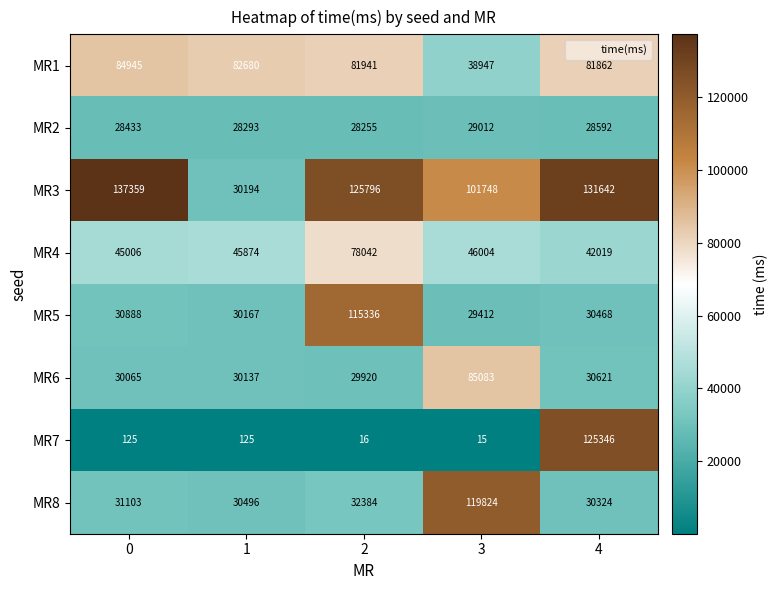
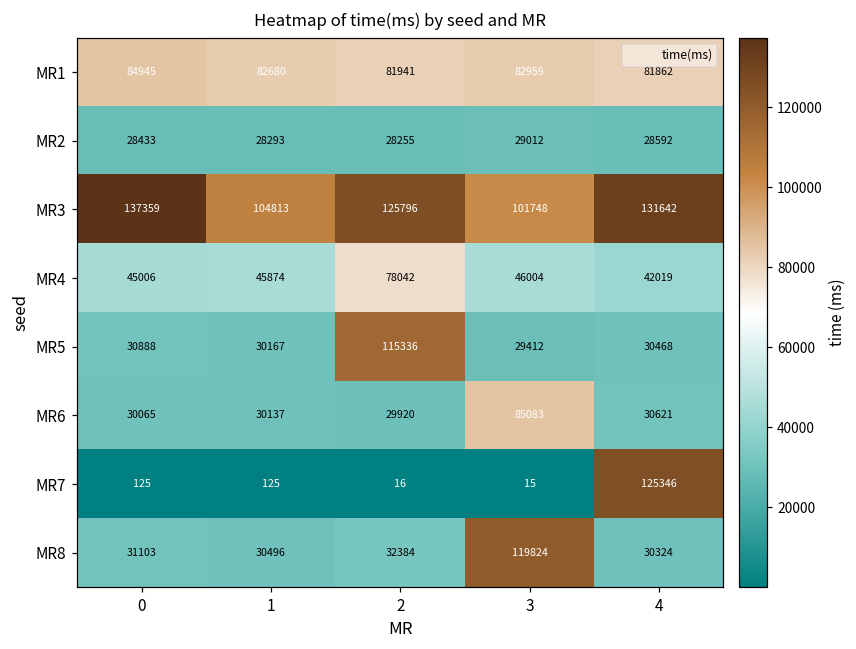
  {
    "MR1": {
      "0": 84945,
      "1": 82680,
      "2": 81941,
-     "3": 38947,
+     "3": 82959,
      "4": 81862
    },
    "MR2": {
      "0": 28433,
      "1": 28293,
      "2": 28255,
      "3": 29012,
      "4": 28592
    },
    "MR3": {
      "0": 137359,
-     "1": 30194,
+     "1": 104813,
      "2": 125796,
      "3": 101748,
      "4": 131642
    },
    "MR4": {
      "0": 45006,
      "1": 45874,
      "2": 78042,
      "3": 46004,
      "4": 42019
    },
    "MR5": {
      "0": 30888,
      "1": 30167,
      "2": 115336,
      "3": 29412,
      "4": 30468
    },
    "MR6": {
      "0": 30065,
      "1": 30137,
      "2": 29920,
      "3": 85083,
      "4": 30621
    },
    "MR7": {
      "0": 125,
      "1": 125,
      "2": 16,
      "3": 15,
      "4": 125346
    },
    "MR8": {
      "0": 31103,
      "1": 30496,
      "2": 32384,
      "3": 119824,
      "4": 30324
    }
  }
